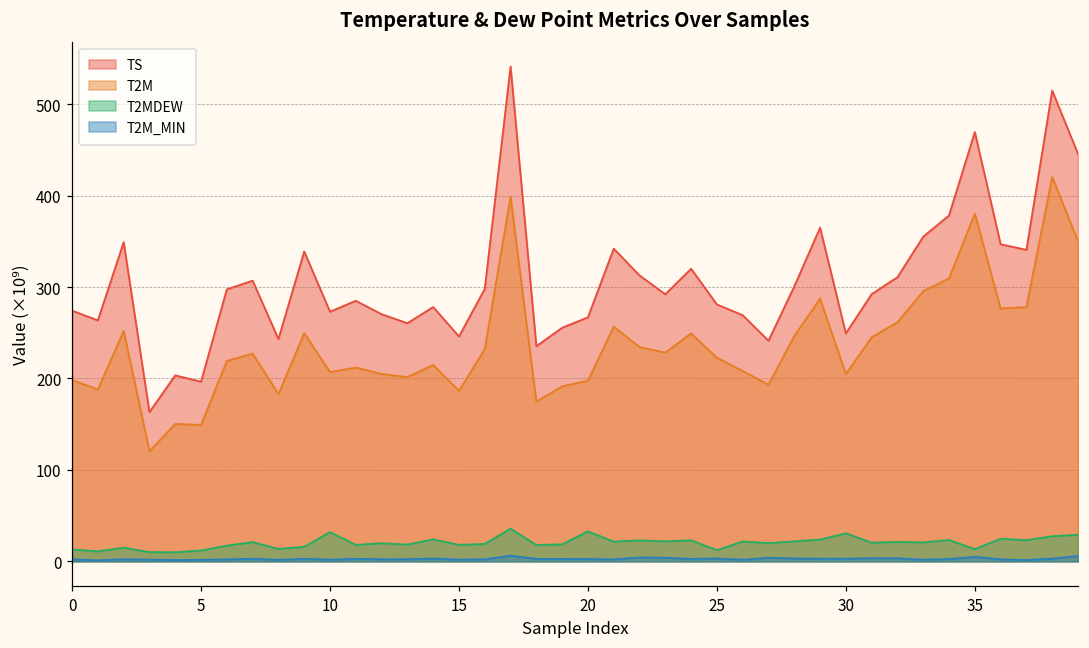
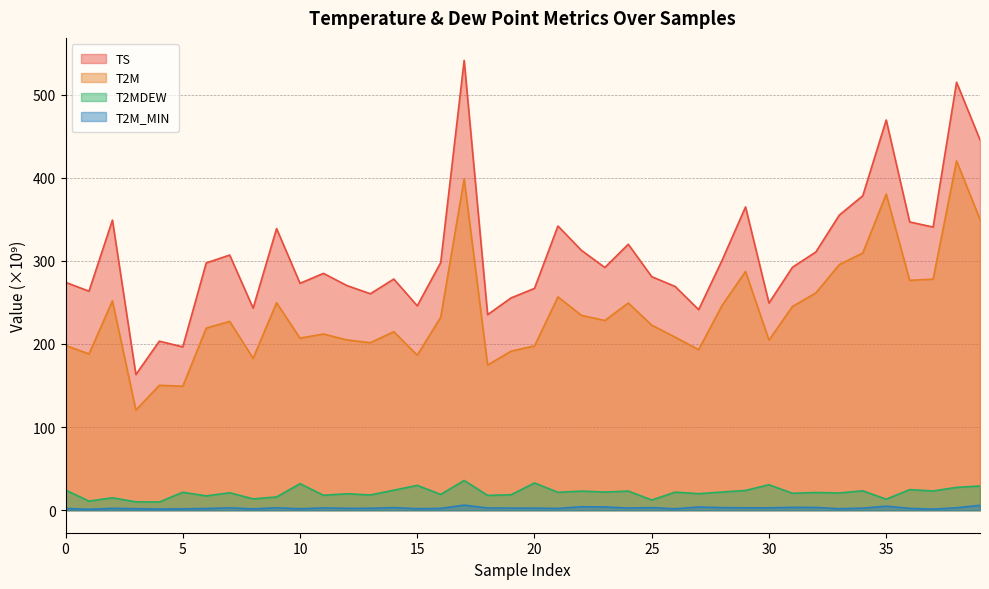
  {
    "T2MDEW": {
-     "0": 10,
-     "5": 10,
+     "0": 20,
+     "5": 20,
      "10": 30,
-     "15": 20,
+     "15": 30,
      "20": 30,
      "25": 10,
      "30": 30,
      "35": 10
    },
    "T2M_MIN": {
      "0": 0,
      "5": 0,
      "10": 0,
      "15": 0,
      "20": 0,
      "25": 0,
      "30": 0,
      "35": 0
    }
  }
